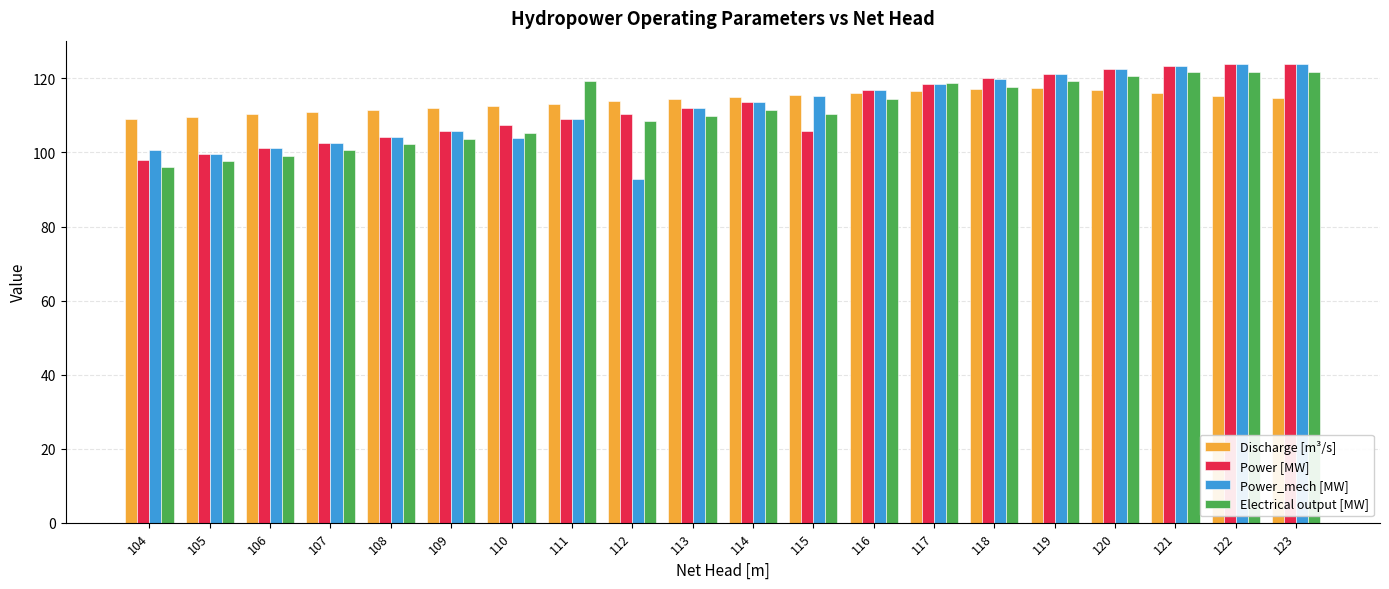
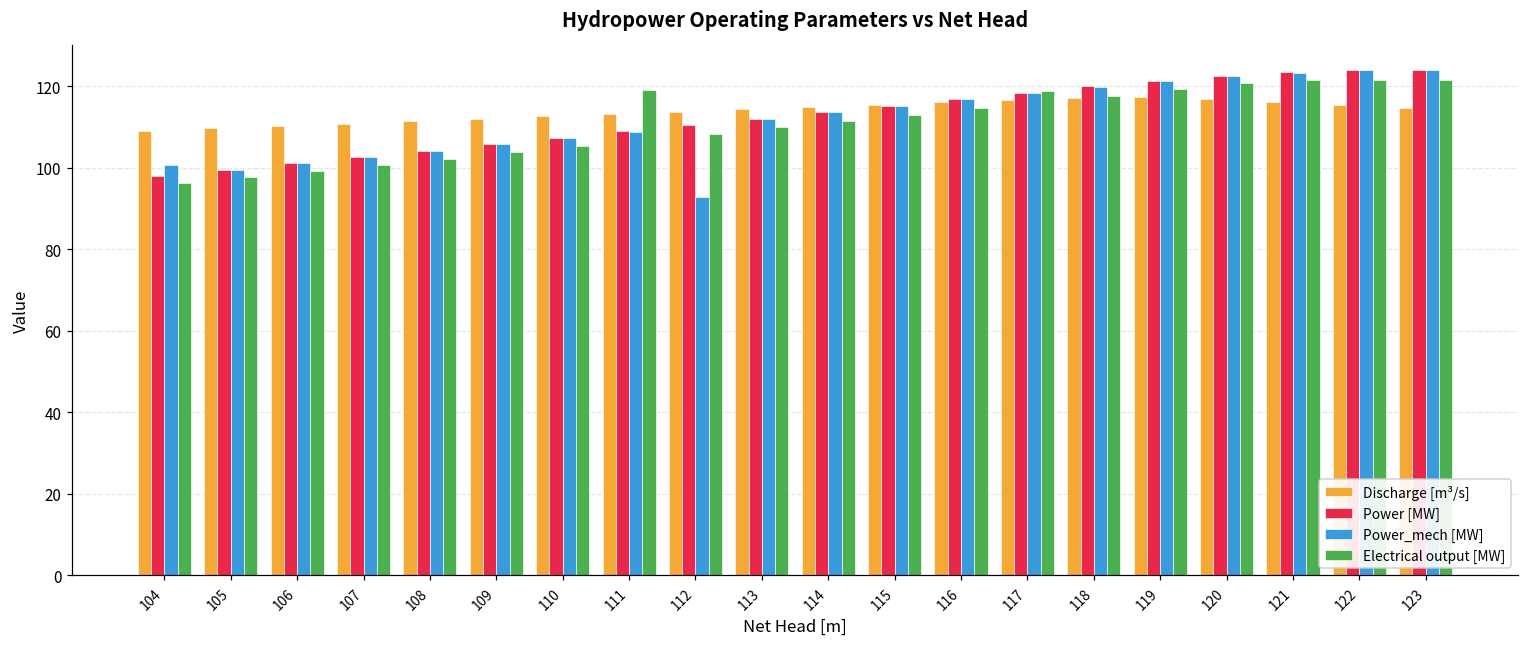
  {
    "Discharge [m³/s]": {
      "104": 109,
      "105": 110,
      "106": 110,
      "107": 111,
      "108": 111,
      "109": 112,
      "110": 113,
      "111": 113,
      "112": 114,
      "113": 114,
      "114": 115,
      "115": 115,
      "116": 116,
      "117": 117,
      "118": 117,
      "119": 117,
      "120": 117,
      "121": 116,
      "122": 115,
      "123": 115
    },
    "Power [MW]": {
      "104": 98,
      "105": 100,
      "106": 101,
      "107": 103,
      "108": 104,
      "109": 106,
      "110": 107,
      "111": 109,
      "112": 111,
      "113": 112,
      "114": 114,
-     "115": 106,
+     "115": 115,
      "116": 117,
      "117": 118,
      "118": 120,
      "119": 121,
      "120": 122,
      "121": 123,
      "122": 124,
      "123": 124
    },
    "Power_mech [MW]": {
      "104": 101,
      "105": 100,
      "106": 101,
      "107": 103,
      "108": 104,
      "109": 106,
-     "110": 104,
+     "110": 107,
      "111": 109,
      "112": 93,
      "113": 112,
      "114": 114,
      "115": 115,
      "116": 117,
      "117": 118,
      "118": 120,
      "119": 121,
      "120": 122,
      "121": 123,
      "122": 124,
      "123": 124
    },
    "Electrical output [MW]": {
      "104": 96,
      "105": 98,
      "106": 99,
      "107": 101,
      "108": 102,
      "109": 104,
      "110": 105,
      "111": 119,
      "112": 108,
      "113": 110,
      "114": 111,
-     "115": 110,
+     "115": 113,
      "116": 115,
      "117": 119,
      "118": 118,
      "119": 119,
      "120": 121,
      "121": 122,
      "122": 122,
      "123": 122
    }
  }
